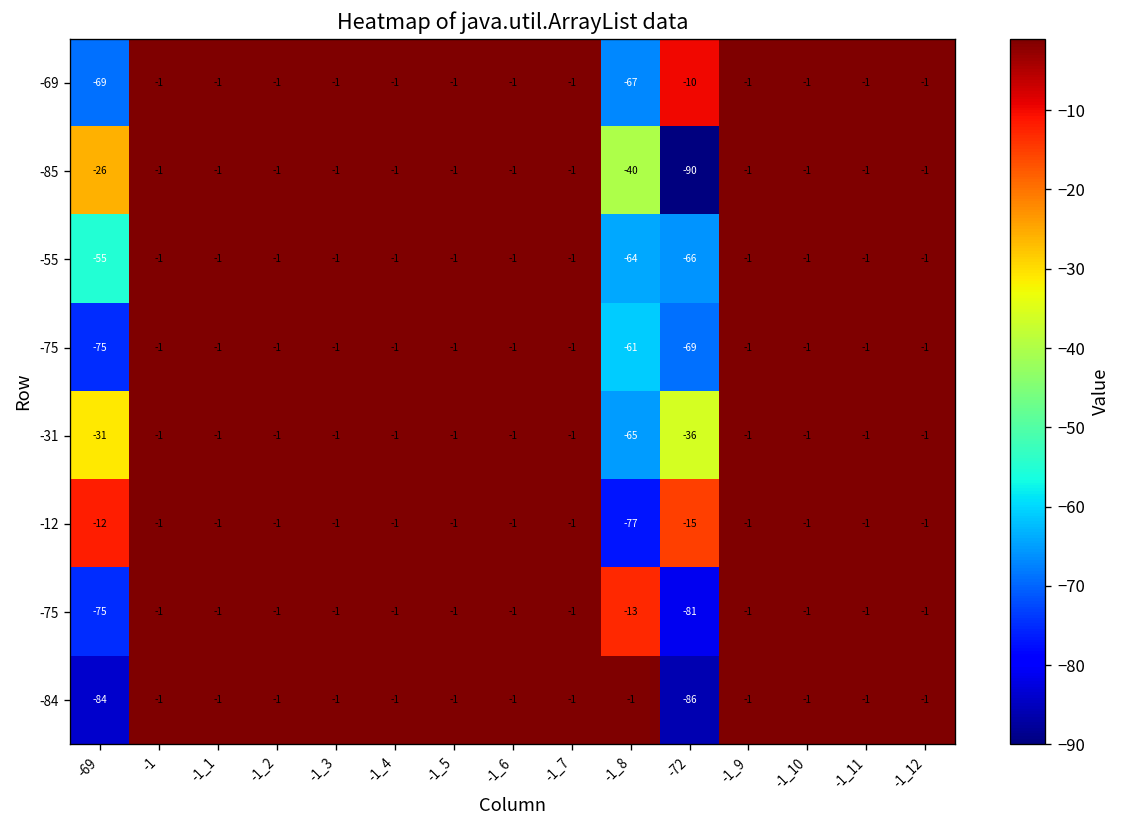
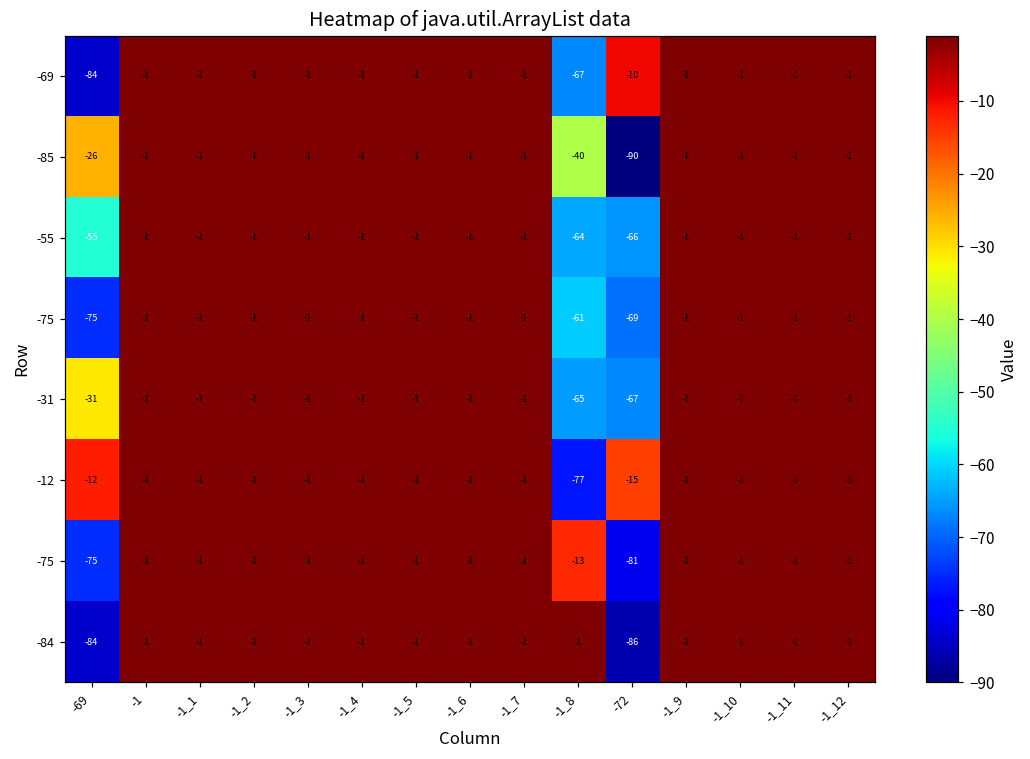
  {
    "-69": {
-     "-69": -69,
+     "-69": -84,
      "-1": -1,
      "-1_1": -1,
      "-1_2": -1,
      "-1_3": -1,
      "-1_4": -1,
      "-1_5": -1,
      "-1_6": -1,
      "-1_7": -1,
      "-1_8": -67,
      "-72": -10,
      "-1_9": -1,
      "-1_10": -1,
      "-1_11": -1,
      "-1_12": -1
    },
    "-85": {
      "-69": -26,
      "-1": -1,
      "-1_1": -1,
      "-1_2": -1,
      "-1_3": -1,
      "-1_4": -1,
      "-1_5": -1,
      "-1_6": -1,
      "-1_7": -1,
      "-1_8": -40,
      "-72": -90,
      "-1_9": -1,
      "-1_10": -1,
      "-1_11": -1,
      "-1_12": -1
    },
    "-55": {
      "-69": -55,
      "-1": -1,
      "-1_1": -1,
      "-1_2": -1,
      "-1_3": -1,
      "-1_4": -1,
      "-1_5": -1,
      "-1_6": -1,
      "-1_7": -1,
      "-1_8": -64,
      "-72": -66,
      "-1_9": -1,
      "-1_10": -1,
      "-1_11": -1,
      "-1_12": -1
    },
    "-31": {
      "-69": -31,
      "-1": -1,
      "-1_1": -1,
      "-1_2": -1,
      "-1_3": -1,
      "-1_4": -1,
      "-1_5": -1,
      "-1_6": -1,
      "-1_7": -1,
      "-1_8": -65,
-     "-72": -36,
+     "-72": -67,
      "-1_9": -1,
      "-1_10": -1,
      "-1_11": -1,
      "-1_12": -1
    },
    "-12": {
      "-69": -12,
      "-1": -1,
      "-1_1": -1,
      "-1_2": -1,
      "-1_3": -1,
      "-1_4": -1,
      "-1_5": -1,
      "-1_6": -1,
      "-1_7": -1,
      "-1_8": -77,
      "-72": -15,
      "-1_9": -1,
      "-1_10": -1,
      "-1_11": -1,
      "-1_12": -1
    },
    "-84": {
      "-69": -84,
      "-1": -1,
      "-1_1": -1,
      "-1_2": -1,
      "-1_3": -1,
      "-1_4": -1,
      "-1_5": -1,
      "-1_6": -1,
      "-1_7": -1,
      "-1_8": -1,
      "-72": -86,
      "-1_9": -1,
      "-1_10": -1,
      "-1_11": -1,
      "-1_12": -1
    }
  }
